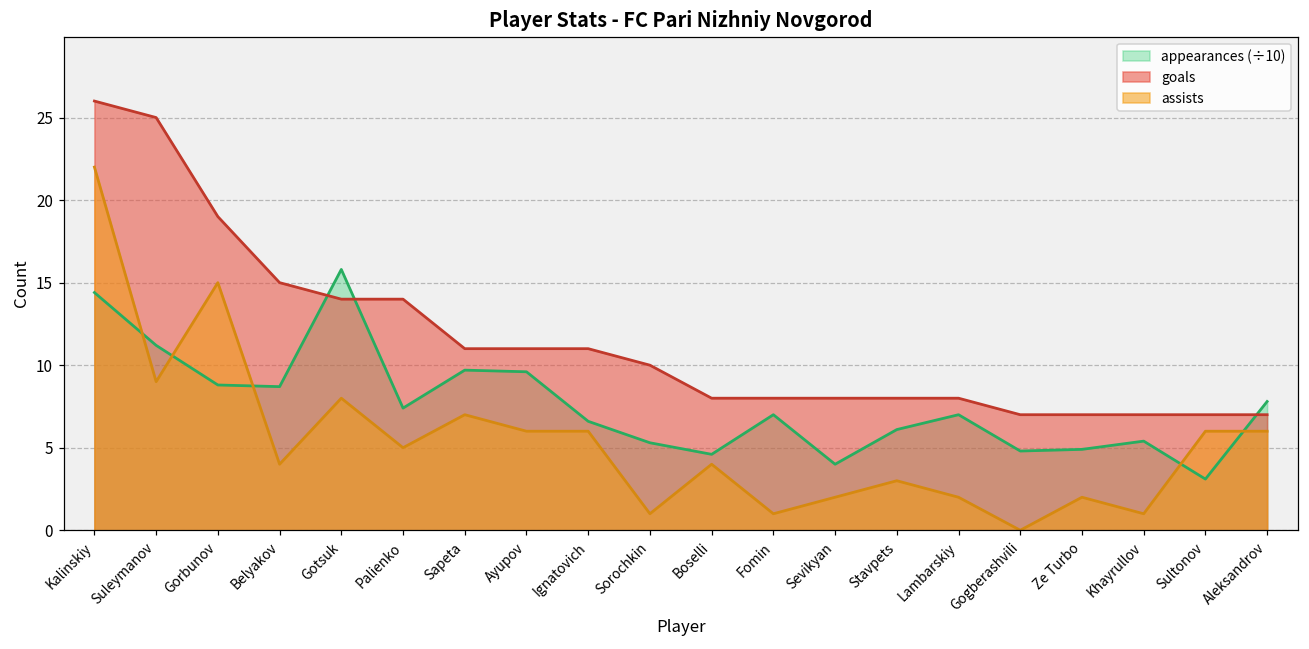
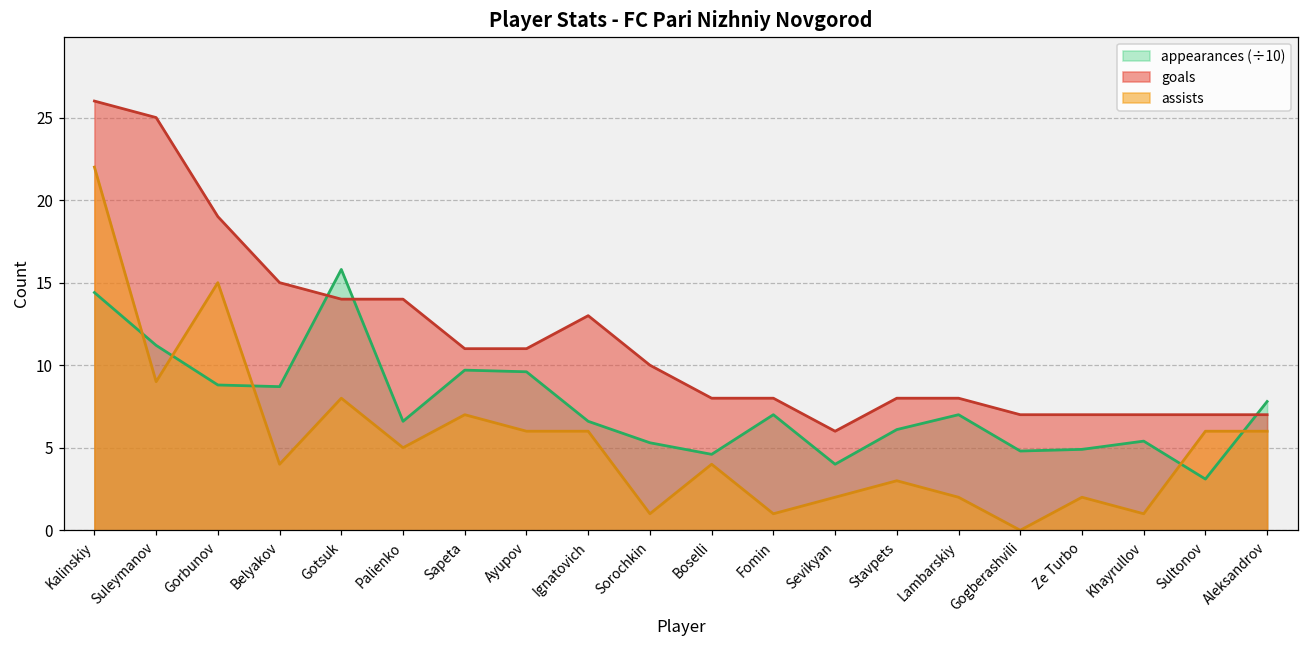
  {
    "appearances (÷10)": {
      "Kalinskiy": 14.4,
      "Suleymanov": 11.2,
      "Gorbunov": 8.8,
      "Belyakov": 8.7,
      "Gotsuk": 15.8,
-     "Palienko": 7.4,
+     "Palienko": 6.6,
      "Sapeta": 9.7,
      "Ayupov": 9.6,
      "Ignatovich": 6.6,
      "Sorochkin": 5.3,
      "Boselli": 4.6,
      "Fomin": 7.0,
      "Sevikyan": 4.0,
      "Stavpets": 6.1,
      "Lambarskiy": 7.0,
      "Gogberashvili": 4.8,
      "Ze Turbo": 4.9,
      "Khayrullov": 5.4,
      "Sultonov": 3.1,
      "Aleksandrov": 7.8
    },
    "goals": {
      "Kalinskiy": 26,
      "Suleymanov": 25,
      "Gorbunov": 19,
      "Belyakov": 15,
      "Gotsuk": 14,
      "Palienko": 14,
      "Sapeta": 11,
      "Ayupov": 11,
-     "Ignatovich": 11,
+     "Ignatovich": 13,
      "Sorochkin": 10,
      "Boselli": 8,
      "Fomin": 8,
-     "Sevikyan": 8,
+     "Sevikyan": 6,
      "Stavpets": 8,
      "Lambarskiy": 8,
      "Gogberashvili": 7,
      "Ze Turbo": 7,
      "Khayrullov": 7,
      "Sultonov": 7,
      "Aleksandrov": 7
    },
    "assists": {
      "Kalinskiy": 22.0,
      "Suleymanov": 9.0,
      "Gorbunov": 15.0,
      "Belyakov": 4.0,
      "Gotsuk": 8.0,
      "Palienko": 5.0,
      "Sapeta": 7.0,
      "Ayupov": 6.0,
      "Ignatovich": 6.0,
      "Sorochkin": 1.0,
      "Boselli": 4.0,
      "Fomin": 1.0,
      "Sevikyan": 2.0,
      "Stavpets": 3.0,
      "Lambarskiy": 2.0,
      "Gogberashvili": 0.0,
      "Ze Turbo": 2.0,
      "Khayrullov": 1.0,
      "Sultonov": 6.0,
      "Aleksandrov": 6.0
    }
  }
